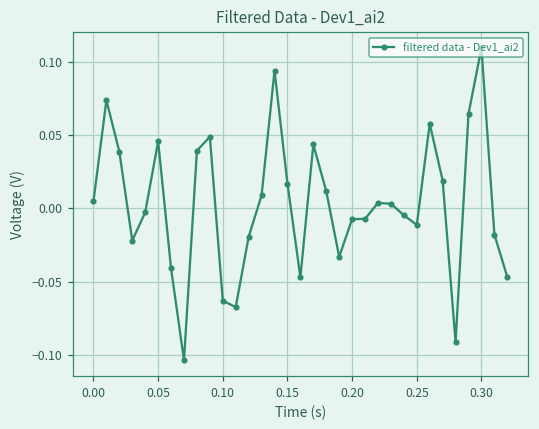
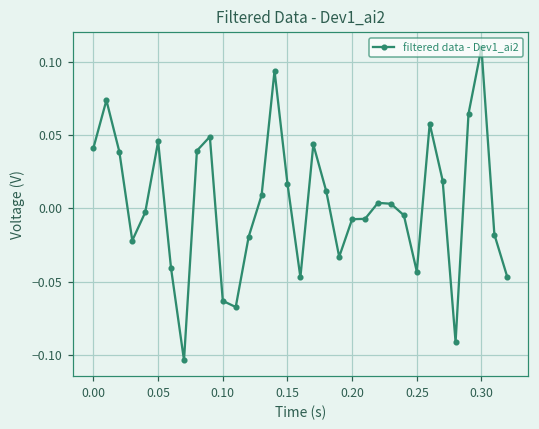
  {
-   "0.00": 0.005,
+   "0.00": 0.042,
    "0.05": 0.046,
    "0.10": -0.063,
    "0.15": 0.017,
    "0.20": -0.007,
-   "0.25": -0.011
+   "0.25": -0.043
  }
